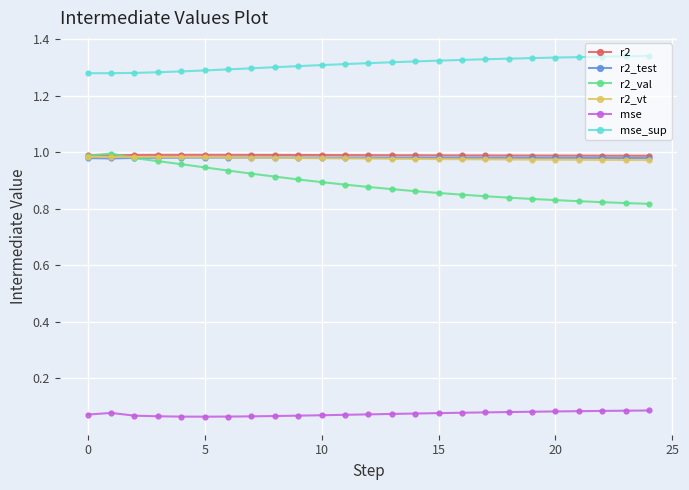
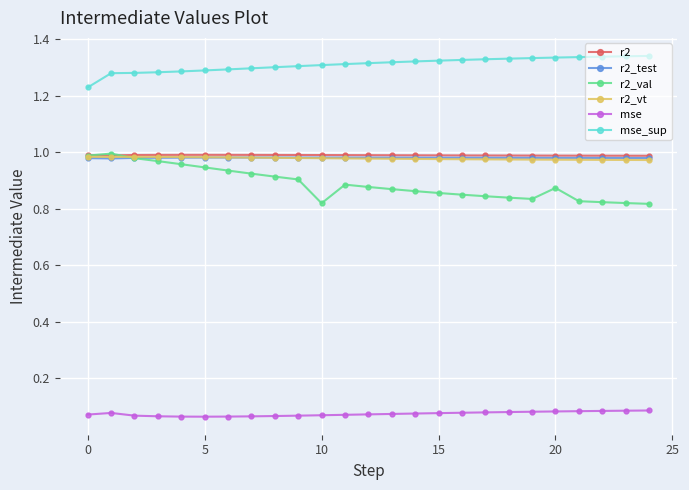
  {
    "r2_val": {
      "5": 0.95,
-     "10": 0.89,
+     "10": 0.82,
      "15": 0.86,
-     "20": 0.83
+     "20": 0.87
    },
    "mse": {
      "0": 0.07,
      "5": 0.06,
      "10": 0.07,
      "15": 0.08,
      "20": 0.08
    },
    "mse_sup": {
-     "0": 1.28,
+     "0": 1.23,
      "5": 1.29,
      "10": 1.31,
      "15": 1.32,
      "20": 1.33
    }
  }
